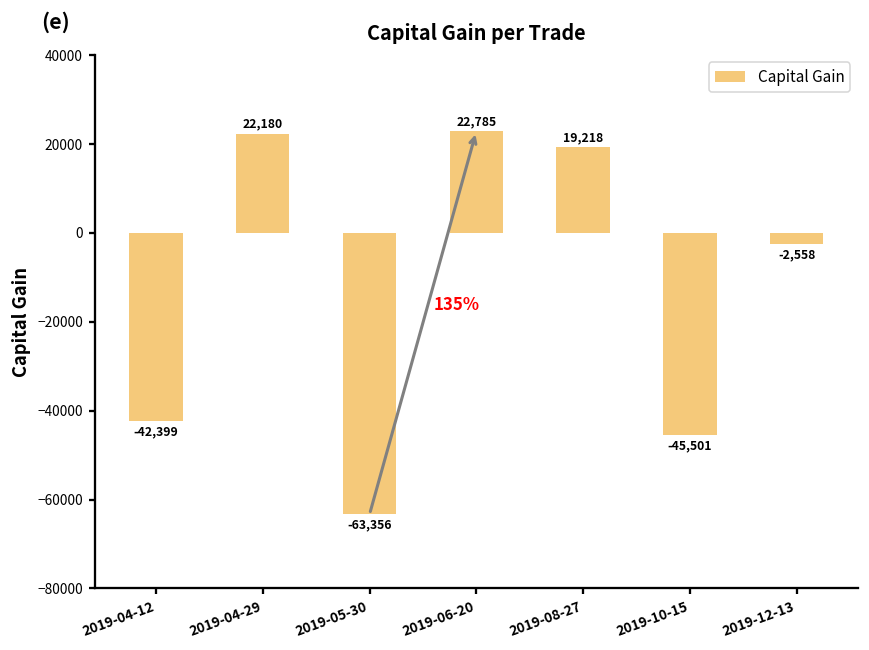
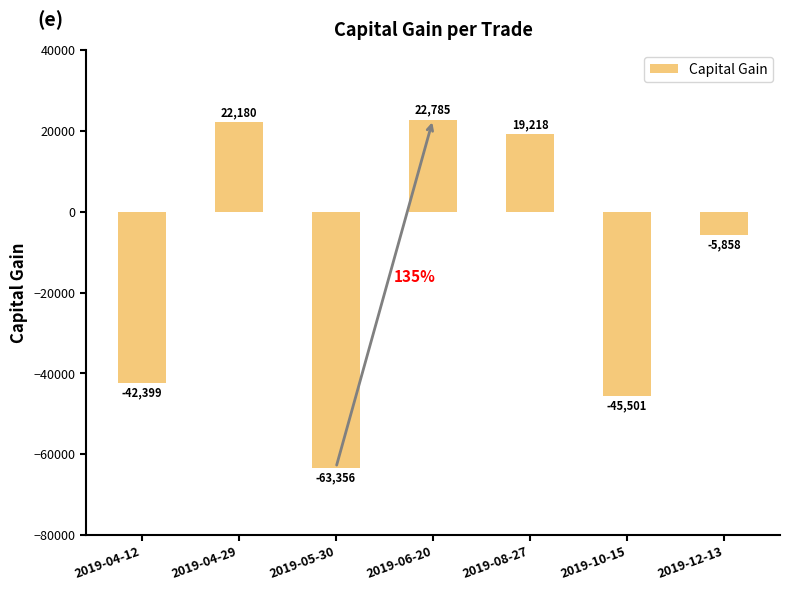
  {
    "2019-04-12": "-42,399",
    "2019-05-30": "-63,356",
    "2019-06-20": "22,785",
    "2019-08-27": "19,218",
-   "2019-12-13": "-2,558"
+   "2019-12-13": "-5,858"
  }
